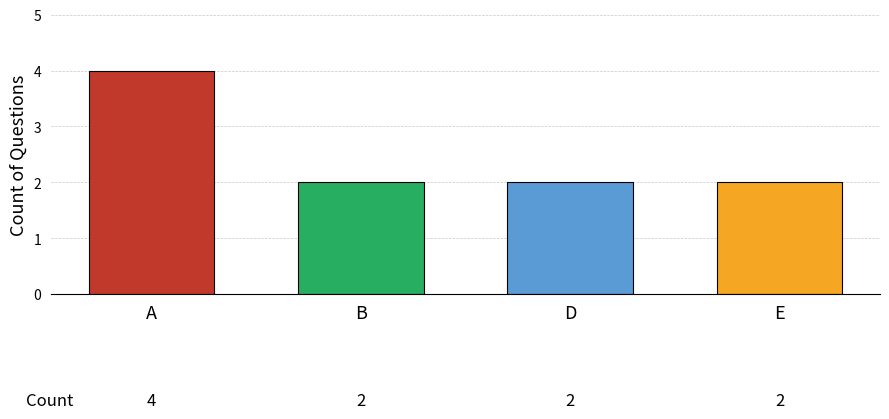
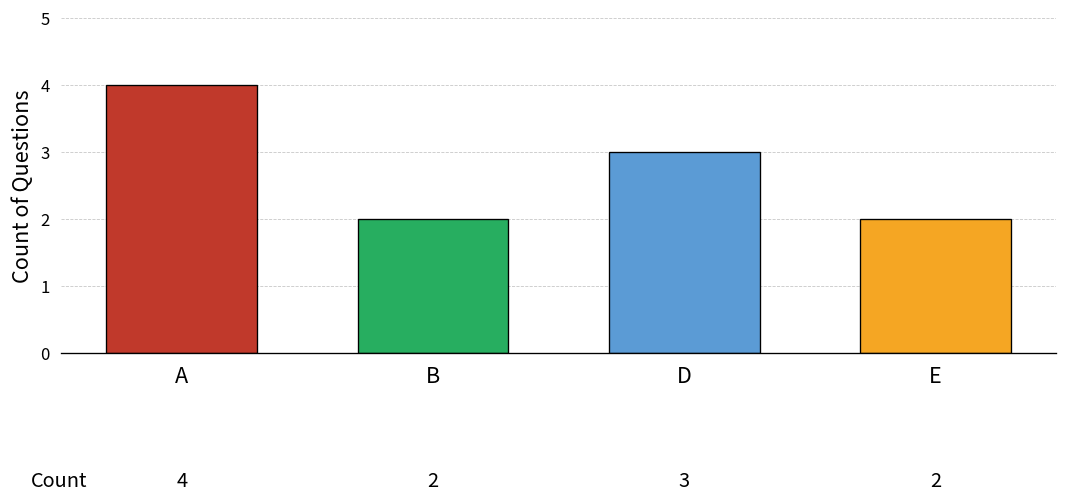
  {
-   "D": 2
+   "D": 3
  }
